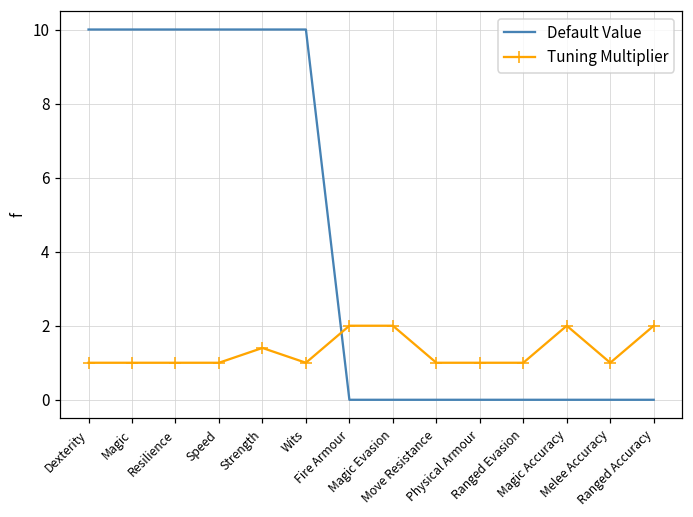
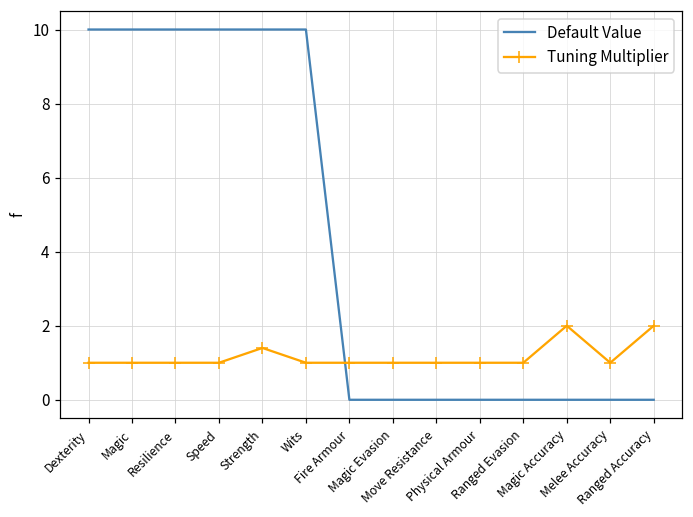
  {
    "Default Value": {
      "Dexterity": 10,
      "Magic": 10,
      "Resilience": 10,
      "Speed": 10,
      "Strength": 10,
      "Wits": 10,
      "Fire Armour": 0,
      "Magic Evasion": 0,
      "Move Resistance": 0,
      "Physical Armour": 0,
      "Ranged Evasion": 0,
      "Magic Accuracy": 0,
      "Melee Accuracy": 0,
      "Ranged Accuracy": 0
    },
    "Tuning Multiplier": {
      "Dexterity": 1,
      "Magic": 1,
      "Resilience": 1,
      "Speed": 1,
      "Strength": 1.4,
      "Wits": 1,
-     "Fire Armour": 2,
-     "Magic Evasion": 2,
+     "Fire Armour": 1,
+     "Magic Evasion": 1,
      "Move Resistance": 1,
      "Physical Armour": 1,
      "Ranged Evasion": 1,
      "Magic Accuracy": 2,
      "Melee Accuracy": 1,
      "Ranged Accuracy": 2
    }
  }
